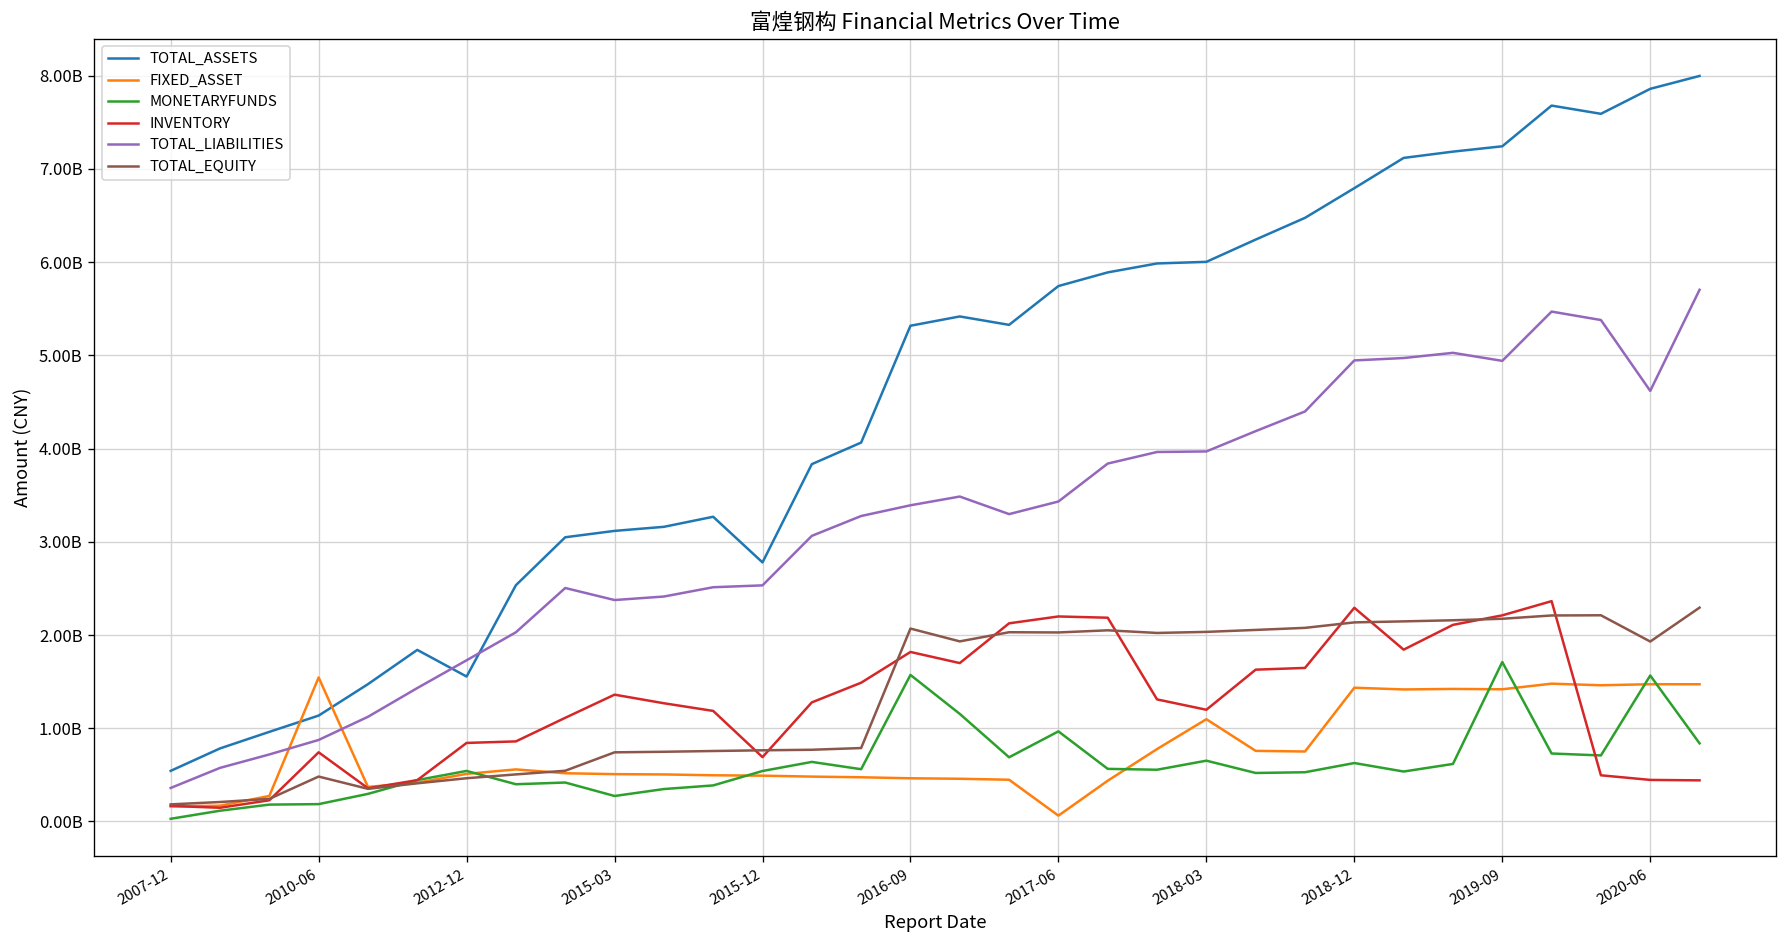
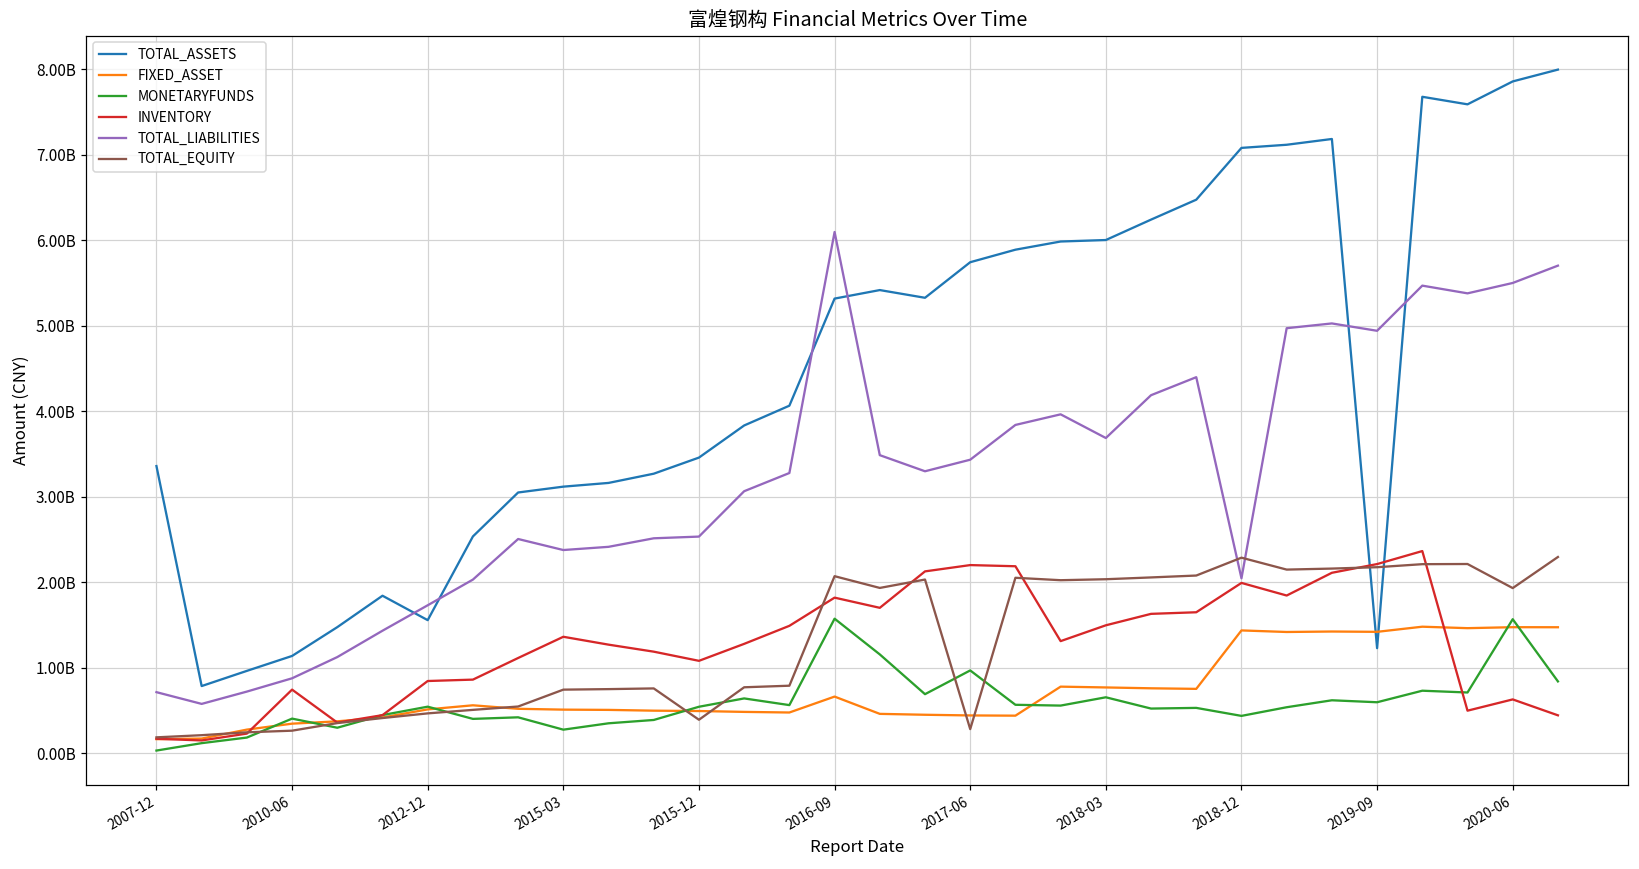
  {
    "TOTAL_ASSETS": {
-     "2007-12": 500000000,
+     "2007-12": 3400000000,
      "2010-06": 1100000000,
      "2012-12": 1600000000,
      "2015-03": 3100000000,
-     "2015-12": 2800000000,
+     "2015-12": 3500000000,
      "2016-09": 5300000000,
      "2017-06": 5700000000,
      "2018-03": 6000000000,
-     "2018-12": 6800000000,
-     "2019-09": 7200000000,
+     "2018-12": 7100000000,
+     "2019-09": 1200000000,
      "2020-06": 7900000000
    },
    "FIXED_ASSET": {
-     "2010-06": 1500000000,
+     "2010-06": 300000000,
      "2015-03": 500000000,
      "2015-12": 500000000,
-     "2016-09": 500000000,
-     "2017-06": 100000000,
-     "2018-03": 1100000000,
+     "2016-09": 700000000,
+     "2017-06": 400000000,
+     "2018-03": 800000000,
      "2018-12": 1400000000,
      "2019-09": 1400000000,
      "2020-06": 1500000000
    },
    "MONETARYFUNDS": {
      "2007-12": 0,
-     "2010-06": 200000000,
+     "2010-06": 400000000,
      "2015-03": 300000000,
      "2015-12": 500000000,
      "2016-09": 1600000000,
      "2017-06": 1000000000,
      "2018-03": 700000000,
-     "2018-12": 600000000,
-     "2019-09": 1700000000,
+     "2018-12": 400000000,
+     "2019-09": 600000000,
      "2020-06": 1600000000
    },
    "INVENTORY": {
      "2010-06": 700000000,
      "2012-12": 800000000,
      "2015-03": 1400000000,
-     "2015-12": 700000000,
+     "2015-12": 1100000000,
      "2016-09": 1800000000,
      "2017-06": 2200000000,
-     "2018-03": 1200000000,
-     "2018-12": 2300000000,
+     "2018-03": 1500000000,
+     "2018-12": 2000000000,
      "2019-09": 2200000000,
-     "2020-06": 400000000
+     "2020-06": 600000000
    },
    "TOTAL_LIABILITIES": {
-     "2007-12": 400000000,
+     "2007-12": 700000000,
      "2010-06": 900000000,
      "2012-12": 1700000000,
      "2015-03": 2400000000,
      "2015-12": 2500000000,
-     "2016-09": 3400000000,
+     "2016-09": 6100000000,
      "2017-06": 3400000000,
-     "2018-03": 4000000000,
-     "2018-12": 4900000000,
+     "2018-03": 3700000000,
+     "2018-12": 2000000000,
      "2019-09": 4900000000,
-     "2020-06": 4600000000
+     "2020-06": 5500000000
    },
    "TOTAL_EQUITY": {
-     "2010-06": 500000000,
+     "2010-06": 300000000,
      "2012-12": 500000000,
      "2015-03": 700000000,
-     "2015-12": 800000000,
+     "2015-12": 400000000,
      "2016-09": 2100000000,
-     "2017-06": 2000000000,
+     "2017-06": 300000000,
      "2018-03": 2000000000,
-     "2018-12": 2100000000,
+     "2018-12": 2300000000,
      "2019-09": 2200000000,
      "2020-06": 1900000000
    }
  }
